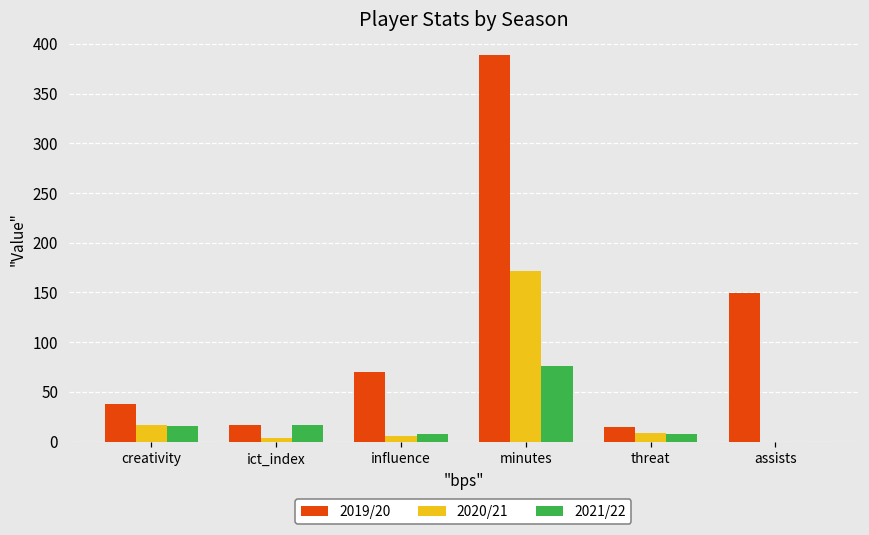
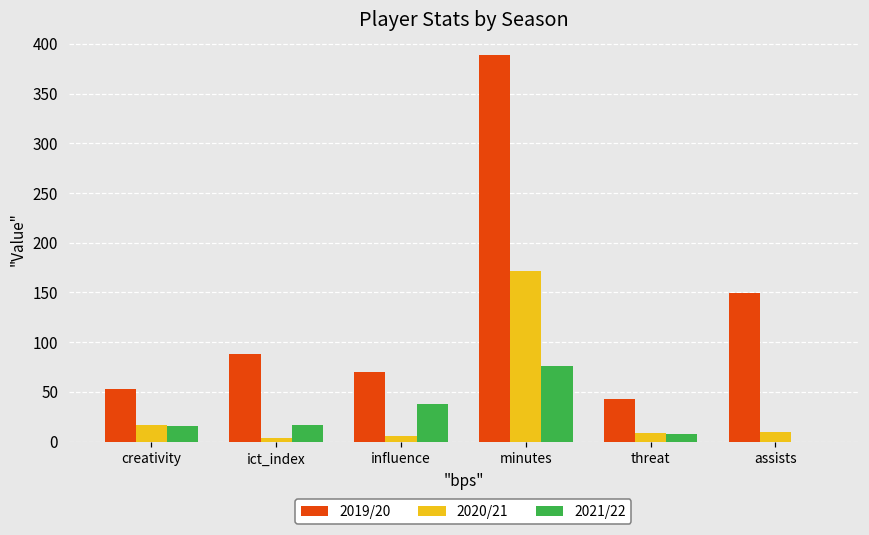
  {
    "2019/20": {
-     "creativity": 40,
-     "ict_index": 20,
+     "creativity": 50,
+     "ict_index": 90,
      "influence": 70,
      "minutes": 390,
-     "threat": 10,
+     "threat": 40,
      "assists": 150
    },
    "2020/21": {
      "creativity": 20,
      "ict_index": 0,
      "influence": 10,
      "minutes": 170,
      "threat": 10,
-     "assists": 0
+     "assists": 10
    },
    "2021/22": {
      "creativity": 20,
      "ict_index": 20,
-     "influence": 10,
+     "influence": 40,
      "minutes": 80,
      "threat": 10,
      "assists": 0
    }
  }
